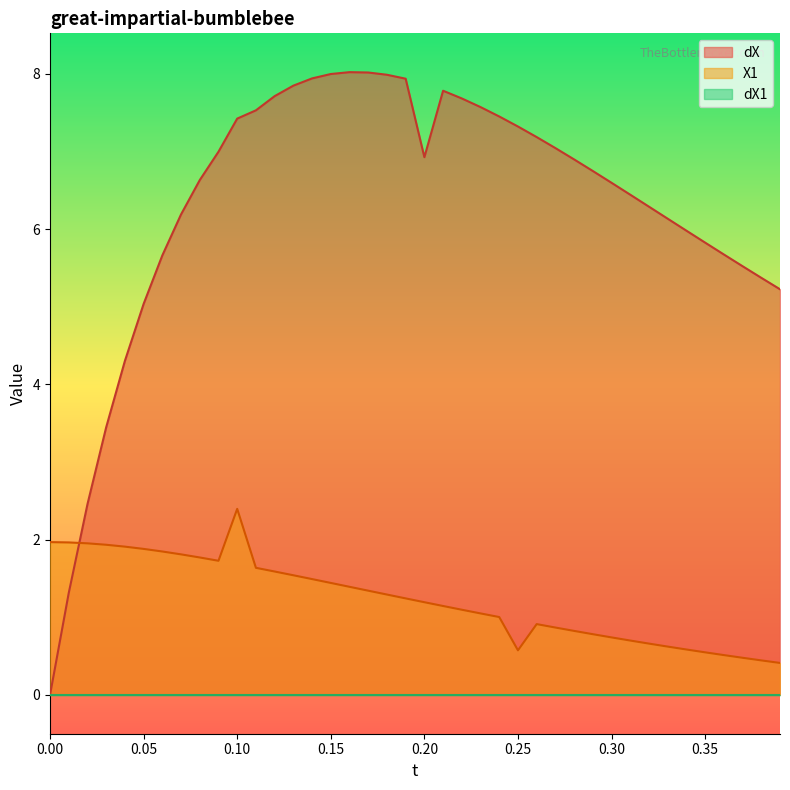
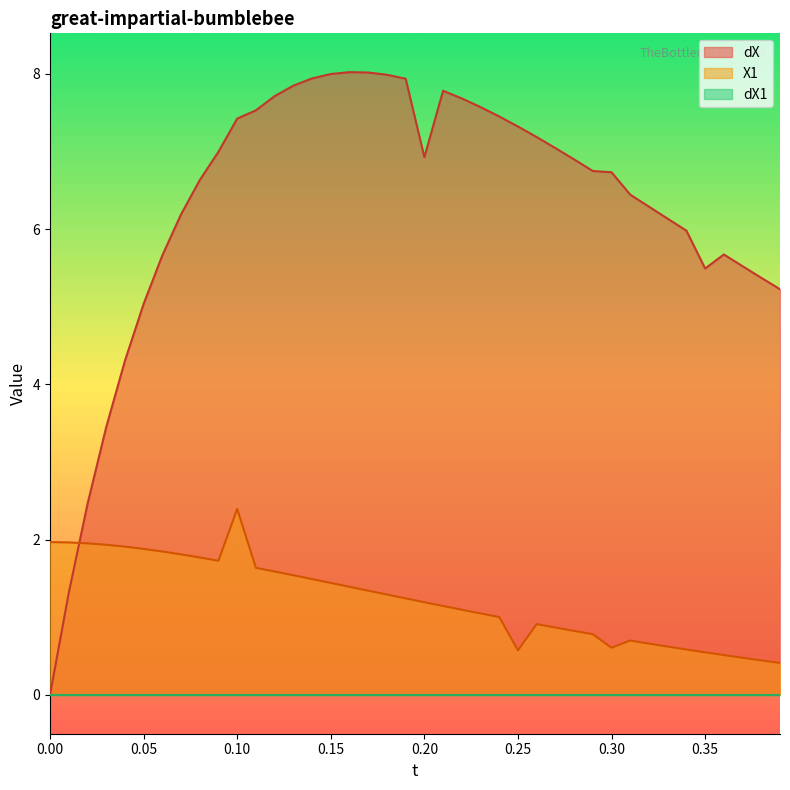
  {
    "dX": {
      "0.05": 5.0,
      "0.10": 7.4,
      "0.15": 8.0,
      "0.20": 6.9,
      "0.25": 7.3,
-     "0.30": 6.6,
-     "0.35": 5.8
+     "0.30": 6.7,
+     "0.35": 5.5
    },
    "X1": {
      "0.00": 2.0,
      "0.05": 1.9,
      "0.10": 2.4,
      "0.15": 1.4,
      "0.20": 1.2,
      "0.25": 0.6,
-     "0.30": 0.7,
+     "0.30": 0.6,
      "0.35": 0.5
    },
    "dX1": {
      "0.05": 0.0,
      "0.10": 0.0,
      "0.15": 0.0,
      "0.20": 0.0,
      "0.25": 0.0,
      "0.30": 0.0,
      "0.35": 0.0
    }
  }
